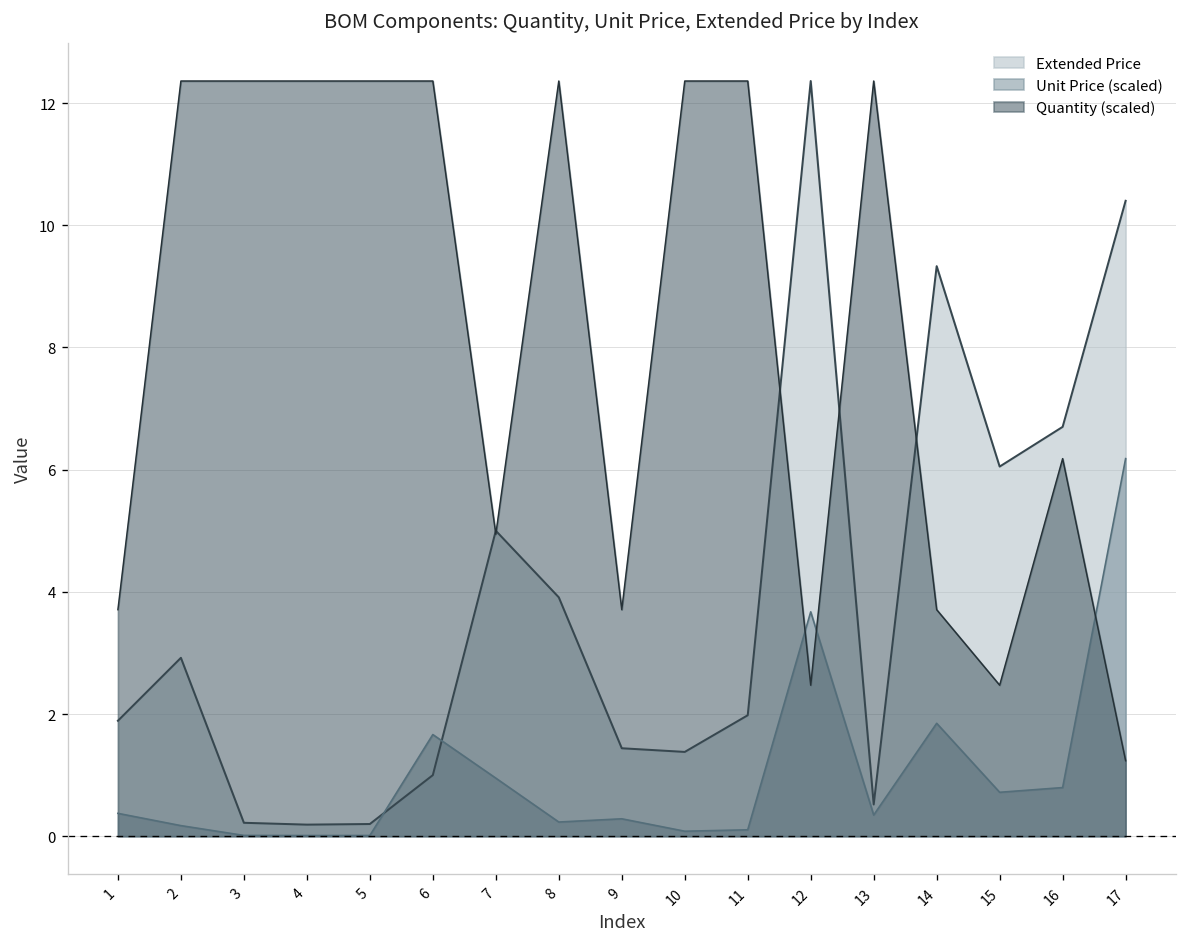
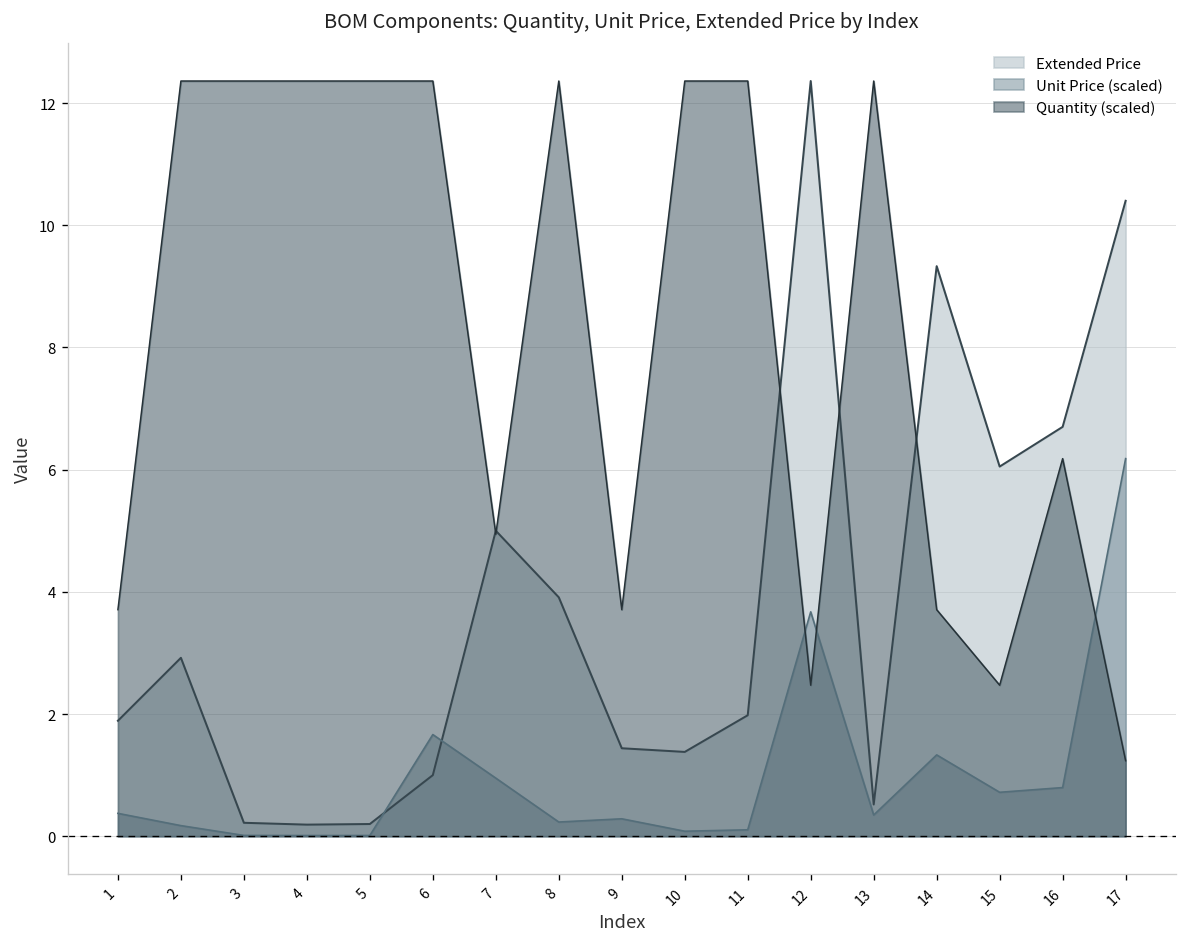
  {
    "Extended Price": {
      "1": 1.9,
      "2": 2.9,
      "3": 0.2,
      "4": 0.2,
      "5": 0.2,
      "6": 1.0,
      "7": 5.0,
      "8": 3.9,
      "9": 1.4,
      "10": 1.4,
      "11": 2.0,
      "12": 12.4,
      "13": 0.5,
      "14": 9.3,
      "15": 6.1,
      "16": 6.7,
      "17": 10.4
    },
    "Unit Price (scaled)": {
      "1": 0.4,
      "2": 0.2,
      "3": 0.0,
      "4": 0.0,
      "5": 0.0,
      "6": 1.7,
      "7": 1.0,
      "8": 0.2,
      "9": 0.3,
      "10": 0.1,
      "11": 0.1,
      "12": 3.7,
      "13": 0.3,
-     "14": 1.8,
+     "14": 1.3,
      "15": 0.7,
      "16": 0.8,
      "17": 6.2
    },
    "Quantity (scaled)": {
      "1": 3.7,
      "2": 12.4,
      "3": 12.4,
      "4": 12.4,
      "5": 12.4,
      "6": 12.4,
      "7": 4.9,
      "8": 12.4,
      "9": 3.7,
      "10": 12.4,
      "11": 12.4,
      "12": 2.5,
      "13": 12.4,
      "14": 3.7,
      "15": 2.5,
      "16": 6.2,
      "17": 1.2
    }
  }
